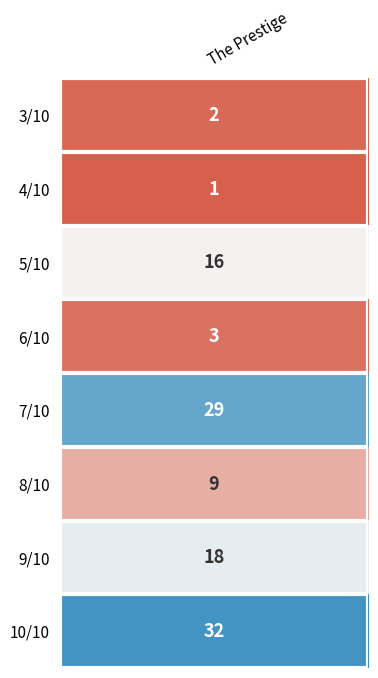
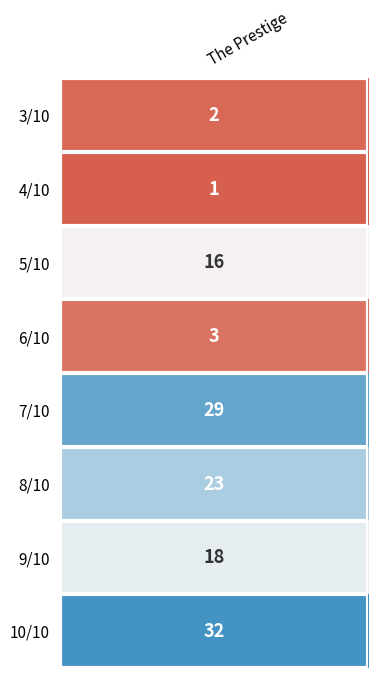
  {
    "3/10": {
      "The Prestige": 2
    },
    "4/10": {
      "The Prestige": 1
    },
    "5/10": {
      "The Prestige": 16
    },
    "6/10": {
      "The Prestige": 3
    },
    "7/10": {
      "The Prestige": 29
    },
    "8/10": {
-     "The Prestige": 9
+     "The Prestige": 23
    },
    "9/10": {
      "The Prestige": 18
    },
    "10/10": {
      "The Prestige": 32
    }
  }
